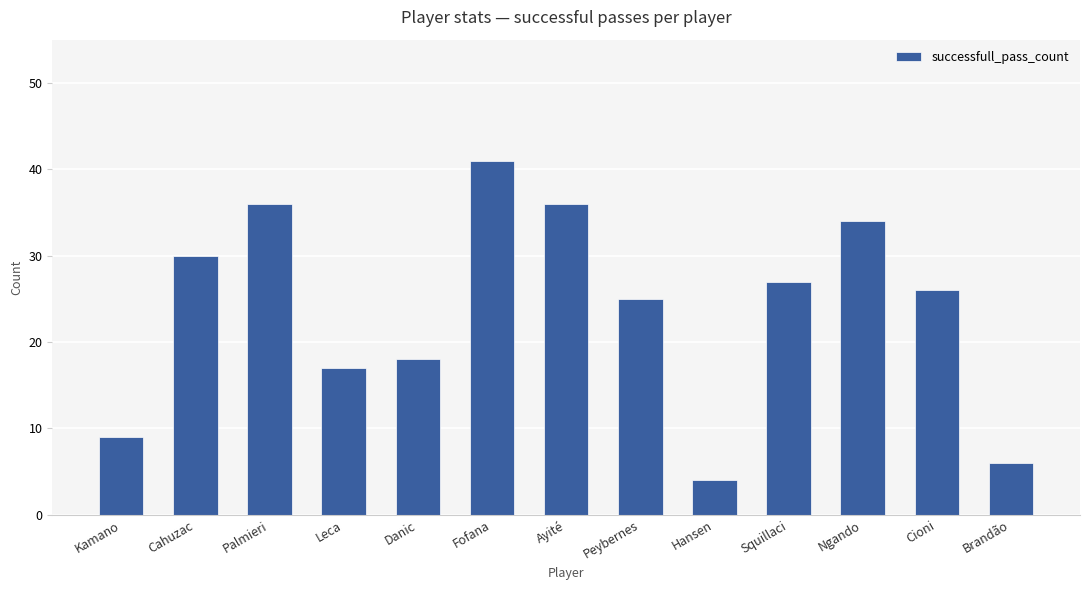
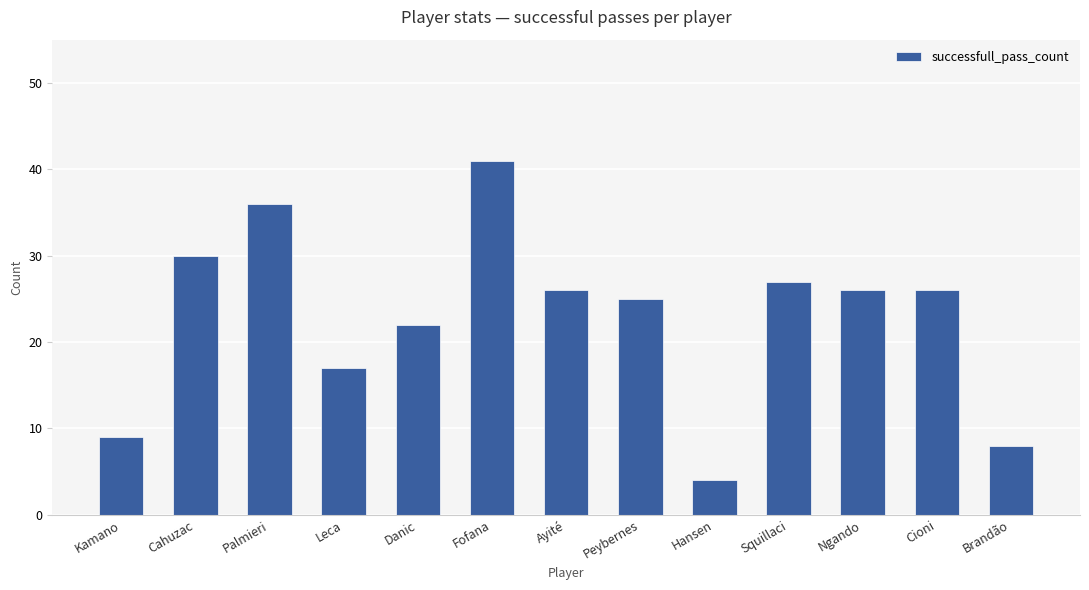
  {
    "Kamano": 9,
    "Cahuzac": 30,
    "Palmieri": 36,
    "Leca": 17,
-   "Danic": 18,
+   "Danic": 22,
    "Fofana": 41,
-   "Ayité": 36,
+   "Ayité": 26,
    "Peybernes": 25,
    "Hansen": 4,
    "Squillaci": 27,
-   "Ngando": 34,
+   "Ngando": 26,
    "Cioni": 26,
-   "Brandão": 6
+   "Brandão": 8
  }
